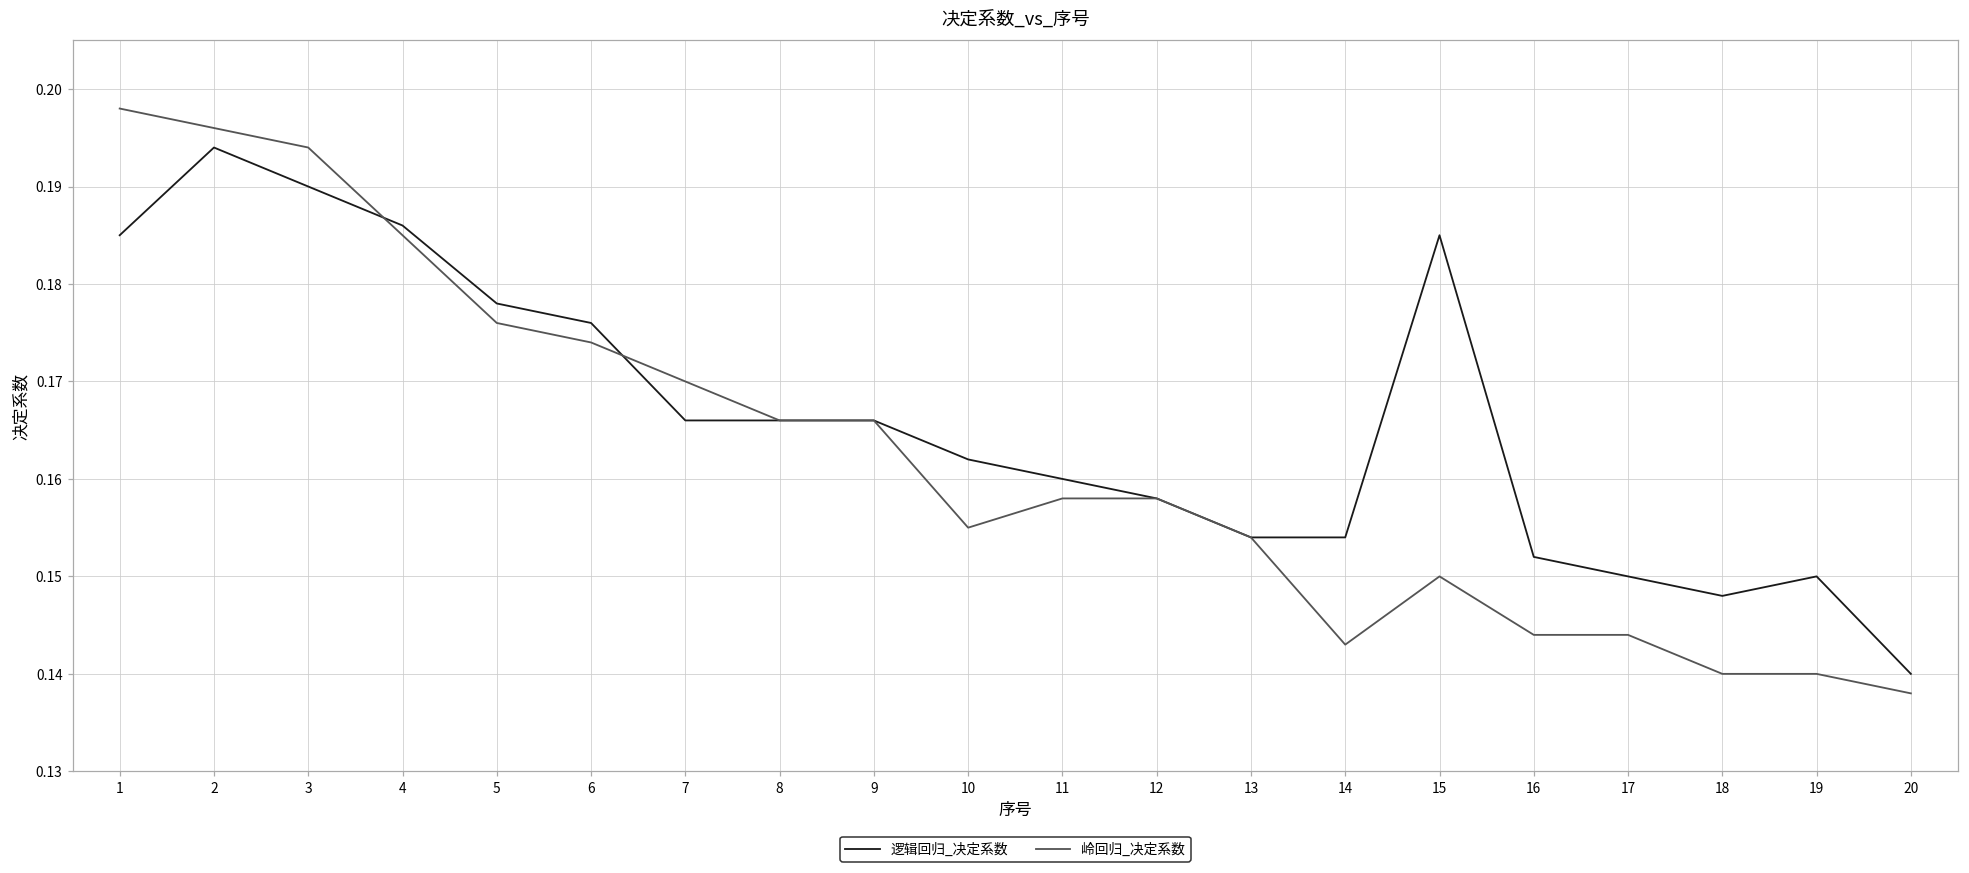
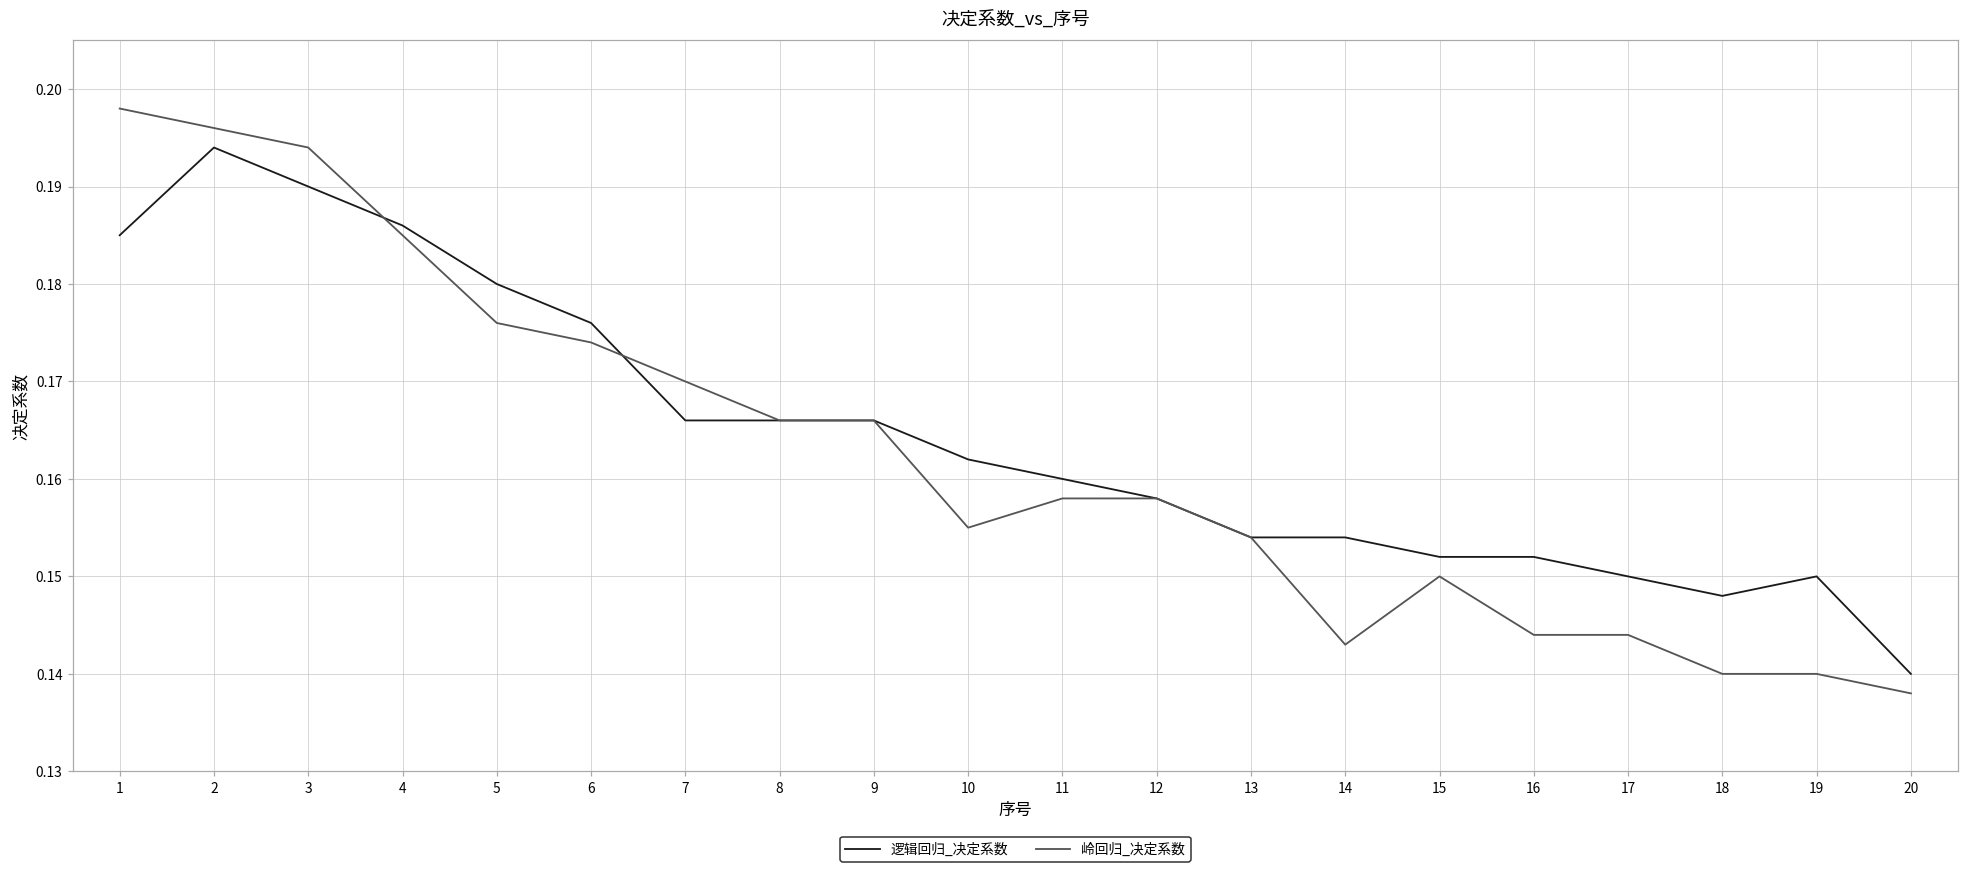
  {
    "逻辑回归_决定系数": {
      "1": 0.185,
      "2": 0.194,
      "3": 0.190,
      "4": 0.186,
-     "5": 0.178,
+     "5": 0.180,
      "6": 0.176,
      "7": 0.166,
      "10": 0.162,
      "11": 0.160,
      "14": 0.154,
-     "15": 0.185,
+     "15": 0.152,
      "16": 0.152,
      "17": 0.150,
      "18": 0.148,
      "19": 0.150,
      "20": 0.140
    },
    "岭回归_决定系数": {
      "1": 0.198,
      "2": 0.196,
      "3": 0.194,
      "4": 0.185,
      "5": 0.176,
      "6": 0.174,
      "7": 0.170,
      "10": 0.155,
      "11": 0.158,
      "14": 0.143,
      "15": 0.150,
      "16": 0.144,
      "17": 0.144,
      "18": 0.140,
      "19": 0.140,
      "20": 0.138
    }
  }
